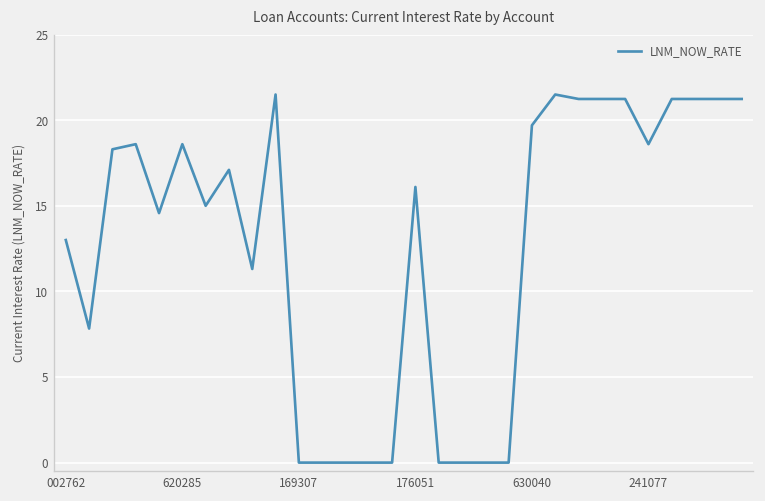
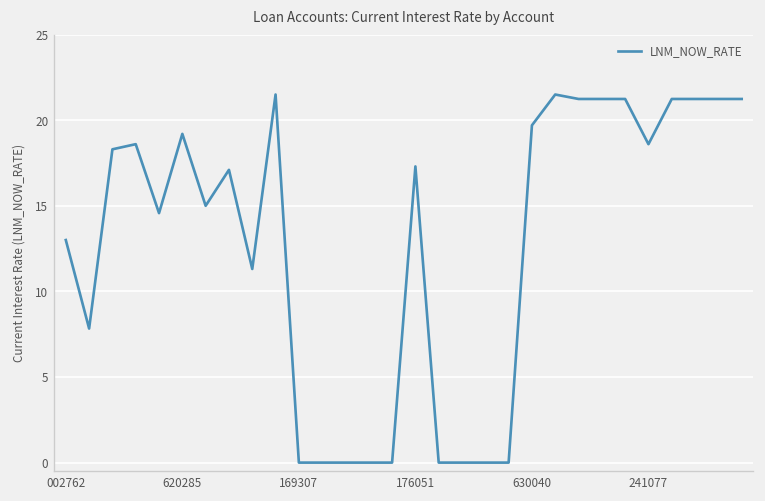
  {
    "002762": 13.0,
-   "620285": 18.6,
+   "620285": 19.2,
    "169307": 0.0,
-   "176051": 16.1,
+   "176051": 17.3,
    "630040": 19.7,
    "241077": 18.6
  }
